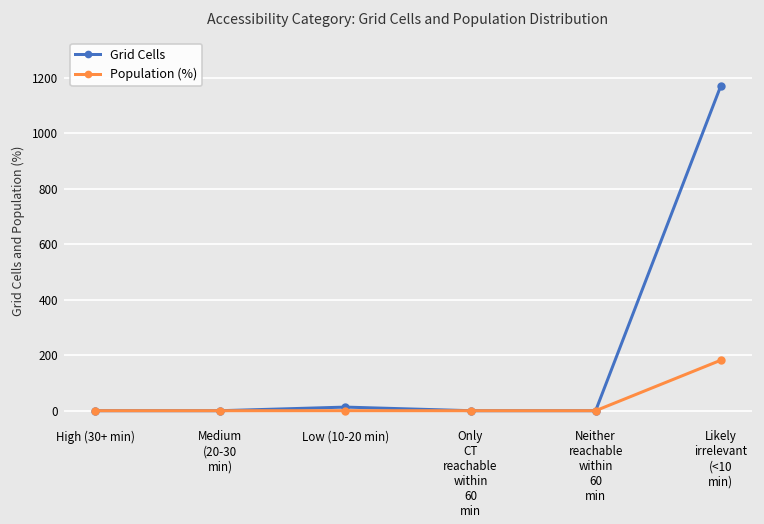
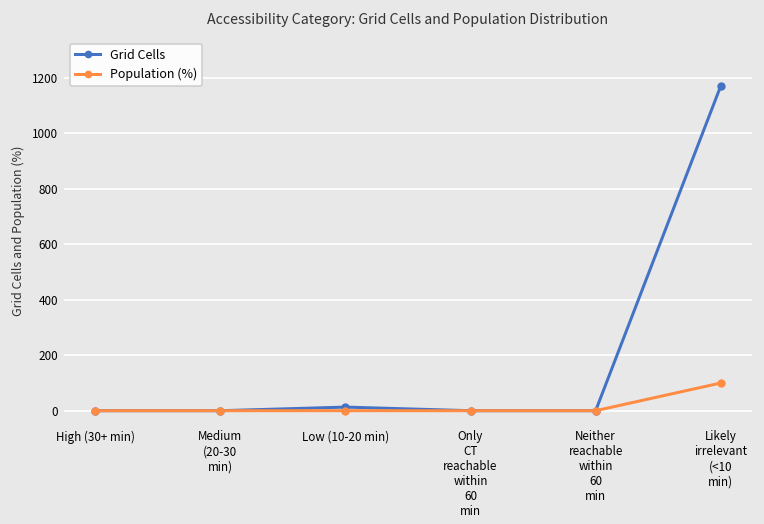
  {
    "Grid Cells": {
      "Low (10-20 min)": 10,
      "Likely irrelevant (<10 min)": 1170
    },
    "Population (%)": {
      "Low (10-20 min)": 0,
-     "Likely irrelevant (<10 min)": 180
+     "Likely irrelevant (<10 min)": 100
    }
  }
